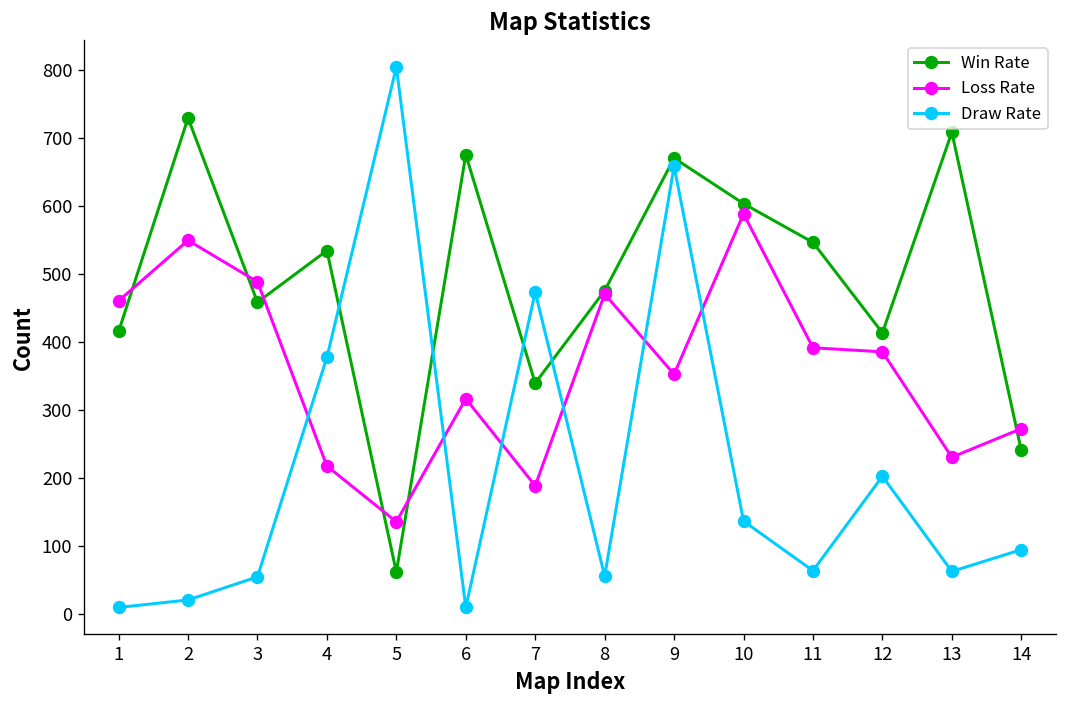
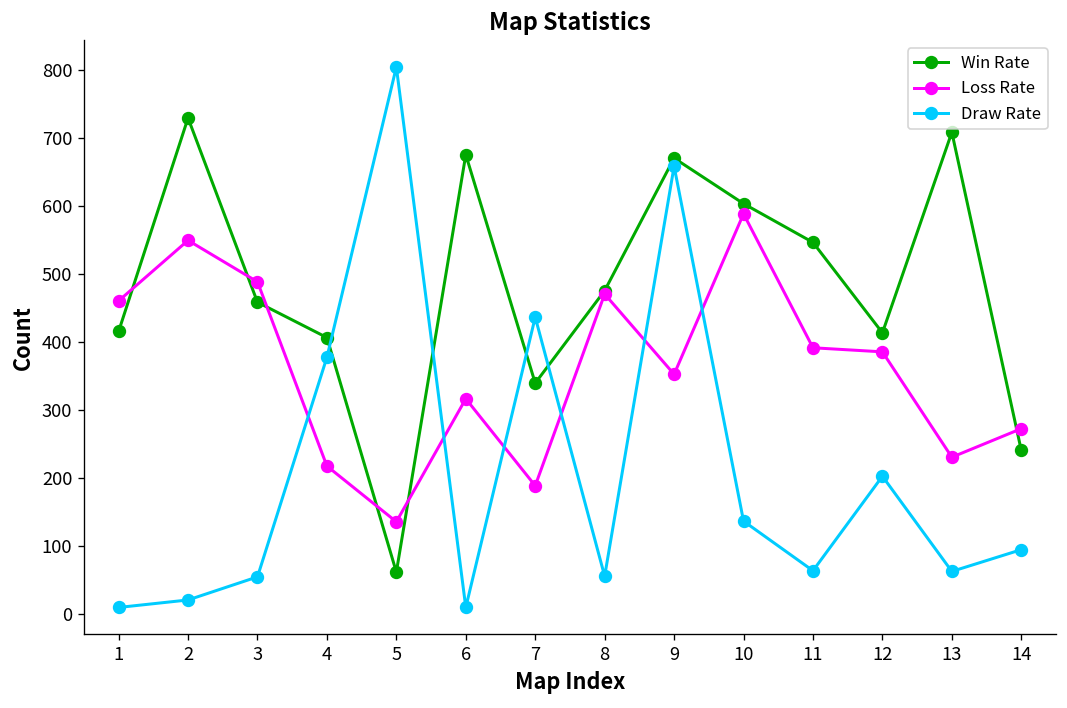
  {
    "Win Rate": {
      "1": 420,
      "2": 730,
      "3": 460,
-     "4": 530,
+     "4": 410,
      "5": 60,
      "6": 680,
      "7": 340,
      "8": 480,
      "9": 670,
      "10": 600,
      "11": 550,
      "12": 410,
      "13": 710,
      "14": 240
    },
    "Loss Rate": {
      "1": 460,
      "2": 550,
      "3": 490,
      "4": 220,
      "5": 140,
      "6": 320,
      "7": 190,
      "8": 470,
      "9": 350,
      "10": 590,
      "11": 390,
      "12": 390,
      "13": 230,
      "14": 270
    },
    "Draw Rate": {
      "1": 10,
      "2": 20,
      "3": 50,
      "4": 380,
      "5": 800,
      "6": 10,
-     "7": 470,
+     "7": 440,
      "8": 60,
      "9": 660,
      "10": 140,
      "11": 60,
      "12": 200,
      "13": 60,
      "14": 90
    }
  }
